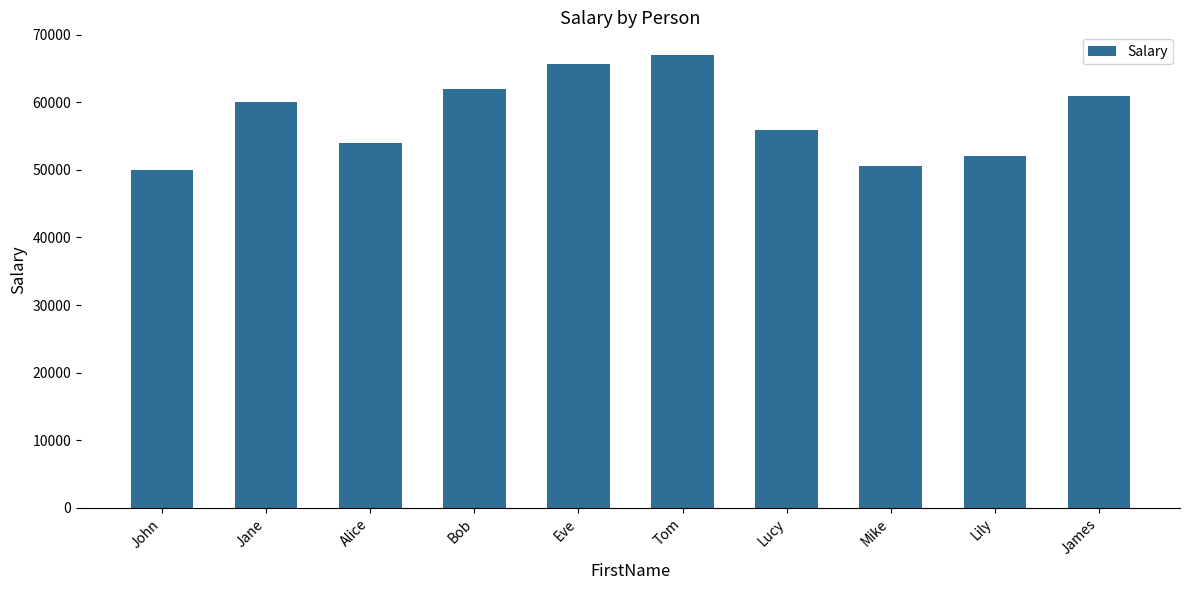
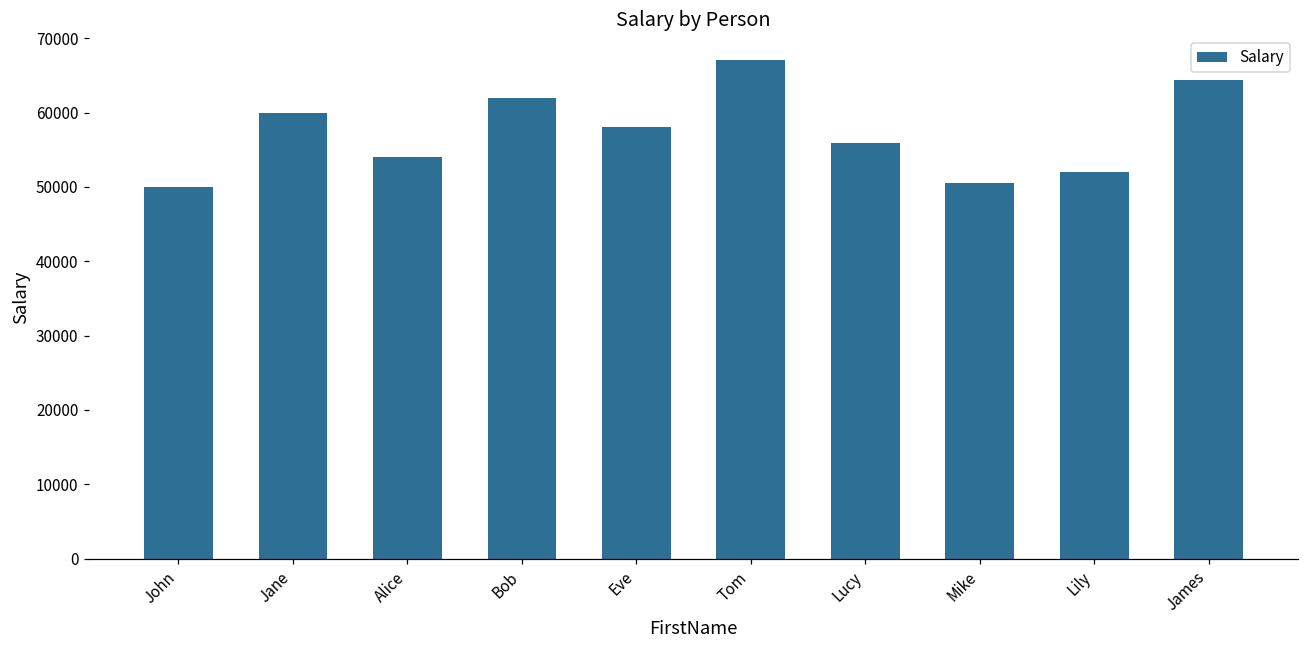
  {
    "John": 50000,
    "Jane": 60000,
    "Alice": 54000,
    "Bob": 62000,
-   "Eve": 66000,
+   "Eve": 58000,
    "Tom": 67000,
    "Lucy": 56000,
    "Mike": 51000,
    "Lily": 52000,
-   "James": 61000
+   "James": 64000
  }
